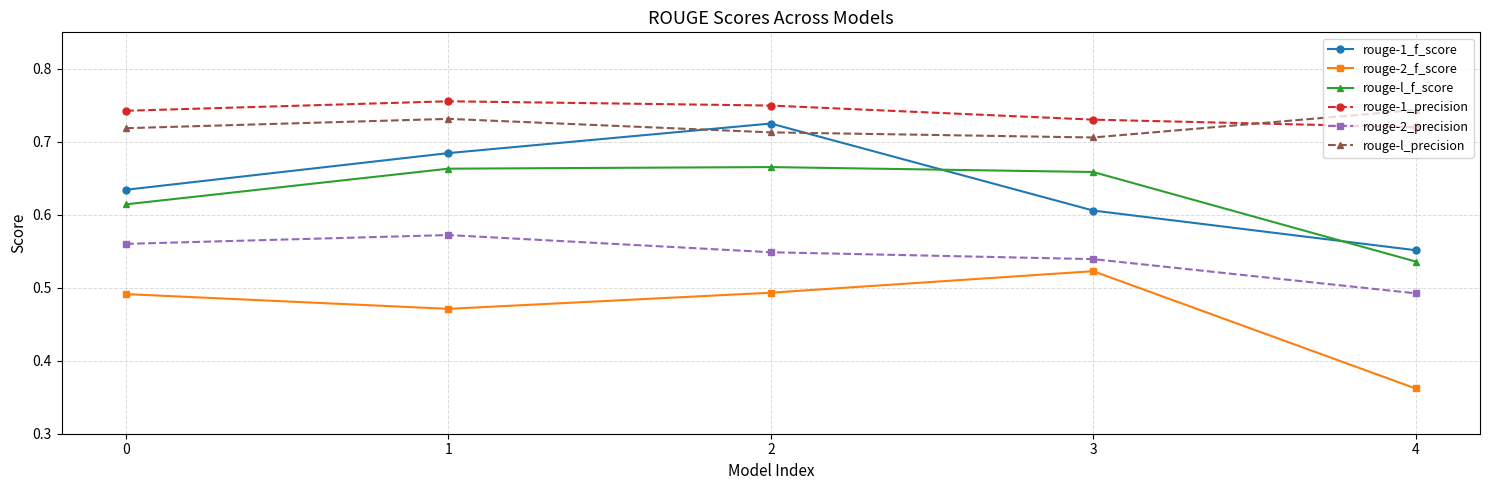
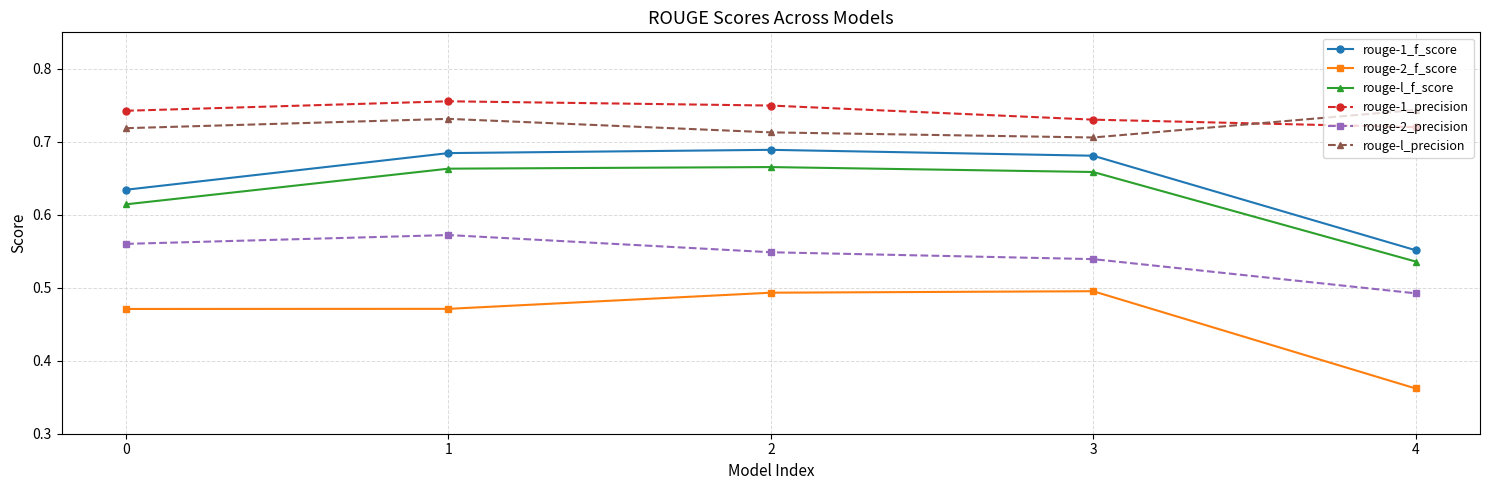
  {
    "rouge-1_f_score": {
      "0": 0.63,
      "1": 0.68,
-     "2": 0.73,
-     "3": 0.61,
+     "2": 0.69,
+     "3": 0.68,
      "4": 0.55
    },
    "rouge-2_f_score": {
-     "0": 0.49,
+     "0": 0.47,
      "1": 0.47,
      "2": 0.49,
-     "3": 0.52,
+     "3": 0.50,
      "4": 0.36
    },
    "rouge-l_f_score": {
      "0": 0.61,
      "1": 0.66,
      "2": 0.67,
      "3": 0.66,
      "4": 0.54
    },
    "rouge-1_precision": {
      "0": 0.74,
      "1": 0.76,
      "2": 0.75,
      "3": 0.73
    },
    "rouge-2_precision": {
      "0": 0.56,
      "1": 0.57,
      "2": 0.55,
      "3": 0.54,
      "4": 0.49
    },
    "rouge-l_precision": {
      "0": 0.72,
      "1": 0.73,
      "2": 0.71,
      "3": 0.71
    }
  }
